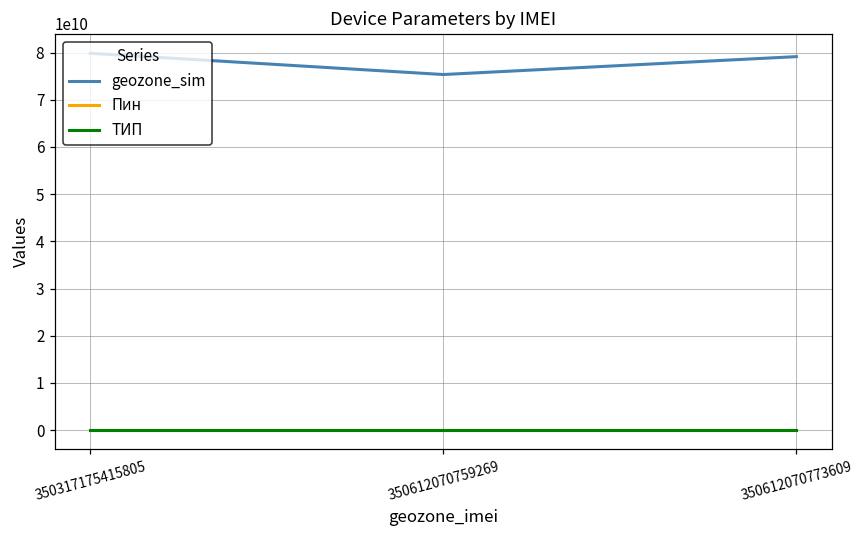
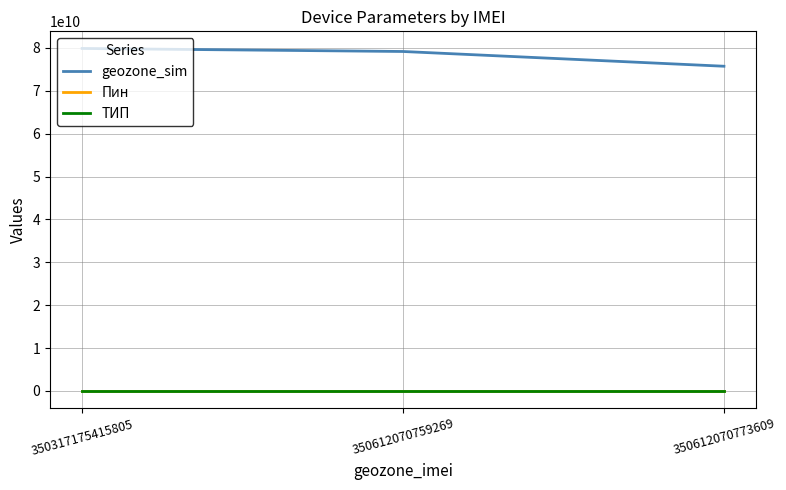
  {
    "geozone_sim": {
-     "350612070759269": 75000000000,
-     "350612070773609": 79000000000
+     "350612070759269": 79000000000,
+     "350612070773609": 76000000000
    },
    "ТИП": {
      "350317175415805": 0,
      "350612070759269": 0,
      "350612070773609": 0
    }
  }
